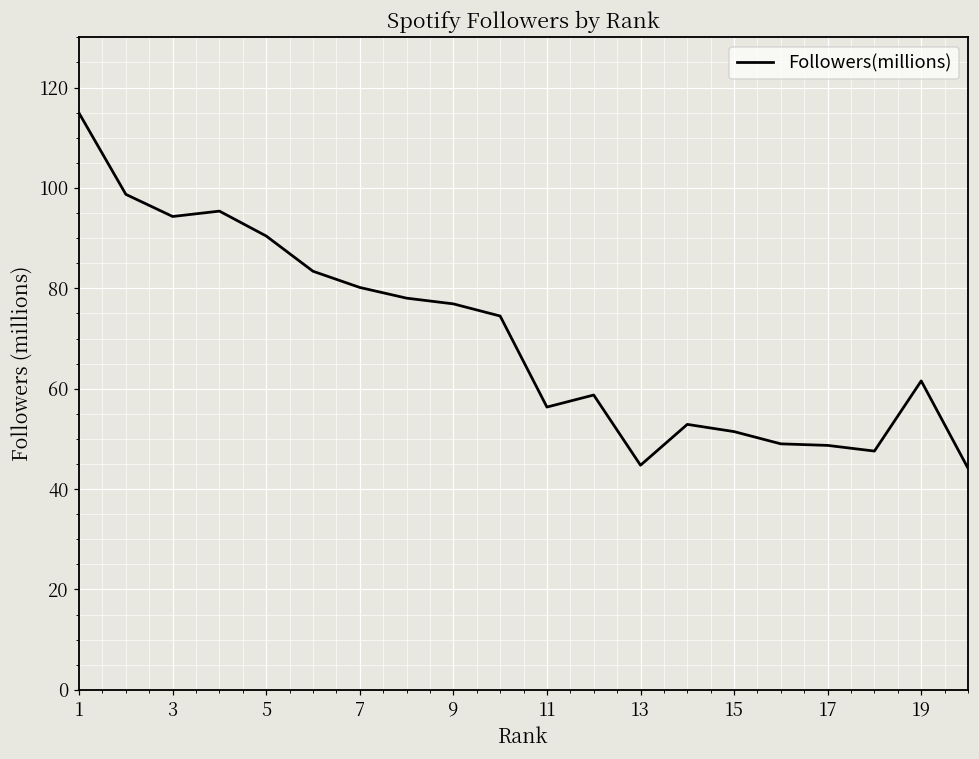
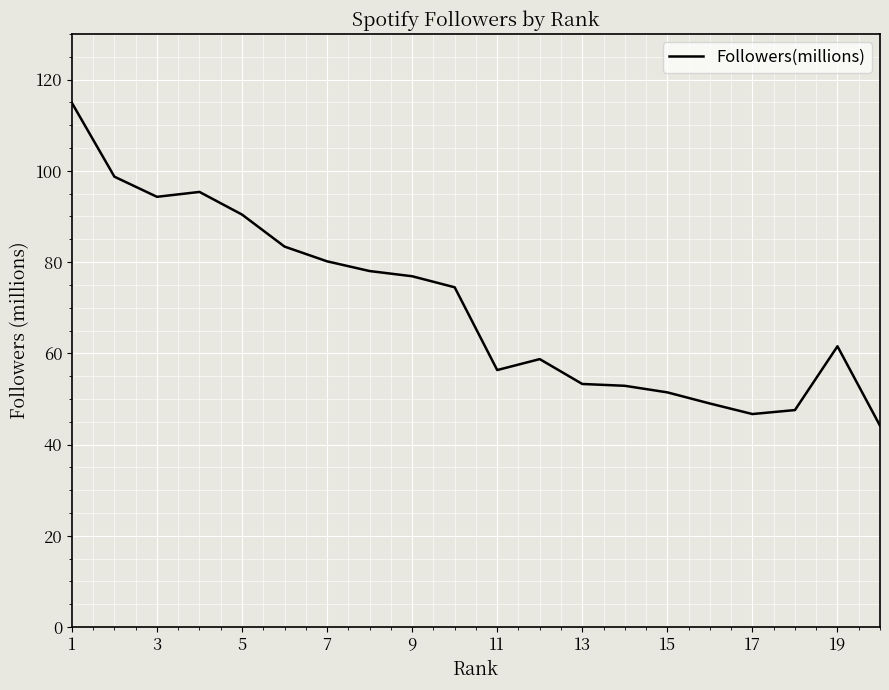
  {
    "1": 115,
    "3": 94,
    "5": 90,
    "7": 80,
    "9": 77,
    "11": 56,
-   "13": 45,
+   "13": 53,
    "15": 51,
-   "17": 49,
+   "17": 47,
    "19": 62
  }
